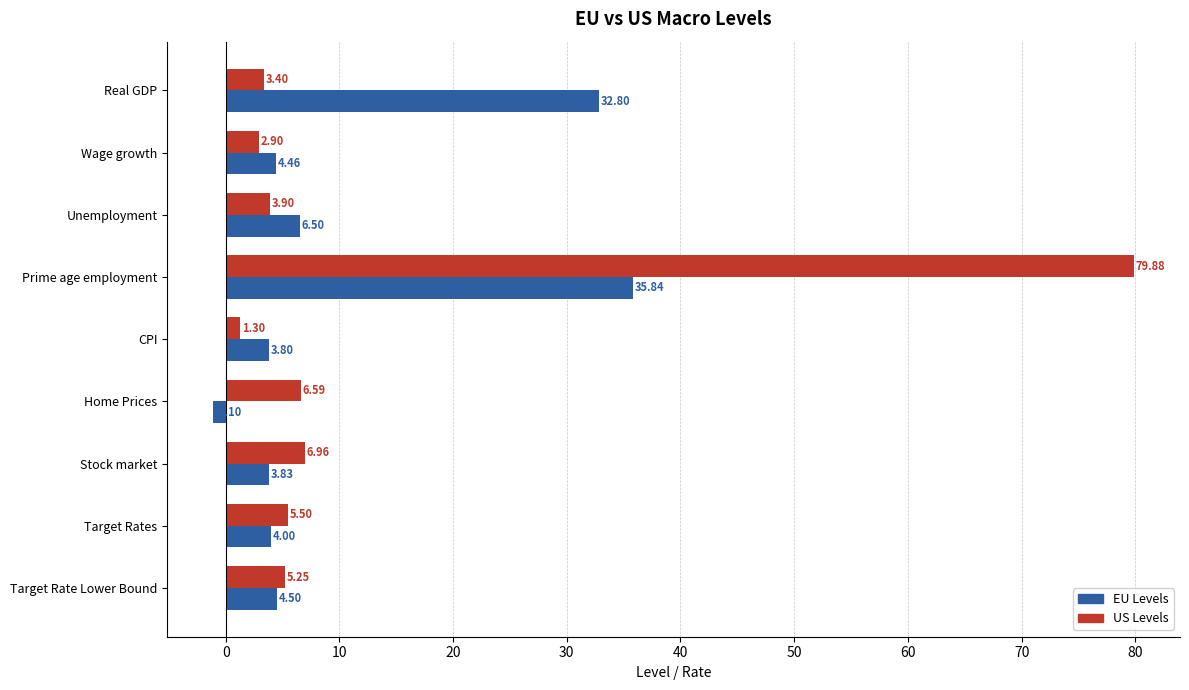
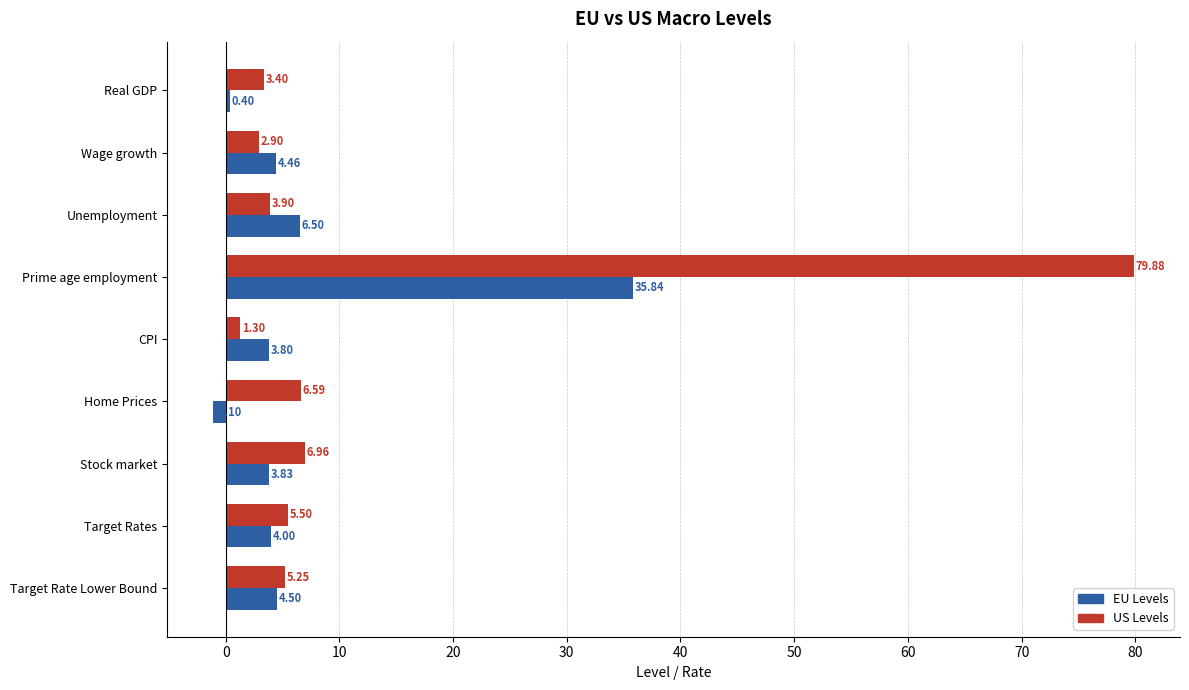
  {
    "EU Levels": {
-     "Real GDP": 32.80,
+     "Real GDP": 0.40,
      "Wage growth": 4.46,
      "Unemployment": 6.50,
      "Prime age employment": 35.84,
      "CPI": 3.80,
      "Home Prices": -1.10,
      "Stock market": 3.83,
      "Target Rates": 4.00,
      "Target Rate Lower Bound": 4.50
    },
    "US Levels": {
      "Real GDP": 3.40,
      "Wage growth": 2.90,
      "Unemployment": 3.90,
      "Prime age employment": 79.88,
      "CPI": 1.30,
      "Home Prices": 6.59,
      "Stock market": 6.96,
      "Target Rates": 5.50,
      "Target Rate Lower Bound": 5.25
    }
  }
